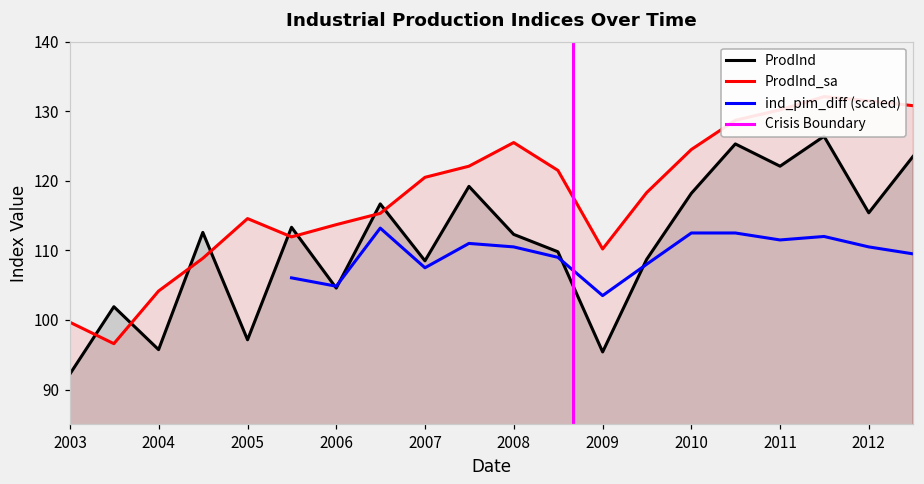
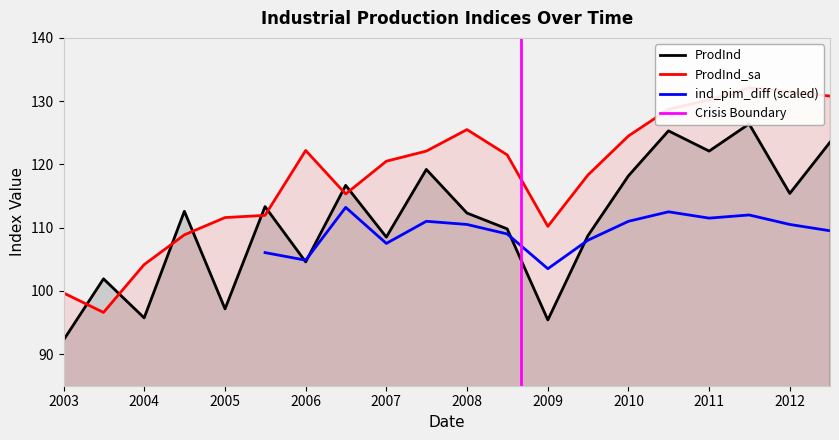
  {
    "ProdInd": {
      "2003": 92,
      "2004": 96,
      "2005": 97,
      "2007": 109,
      "2008": 112,
      "2009": 95,
      "2010": 118,
      "2011": 122,
      "2012": 115
    },
    "ProdInd_sa": {
      "2003": 100,
      "2004": 104,
-     "2005": 115,
-     "2006": 114,
+     "2005": 112,
+     "2006": 122,
      "2007": 121,
      "2008": 126,
      "2009": 110,
      "2010": 125
    },
    "ind_pim_diff (scaled)": {
      "2007": 108,
      "2008": 111,
      "2009": 104,
-     "2010": 113,
+     "2010": 111,
      "2011": 112,
      "2012": 111
    }
  }
